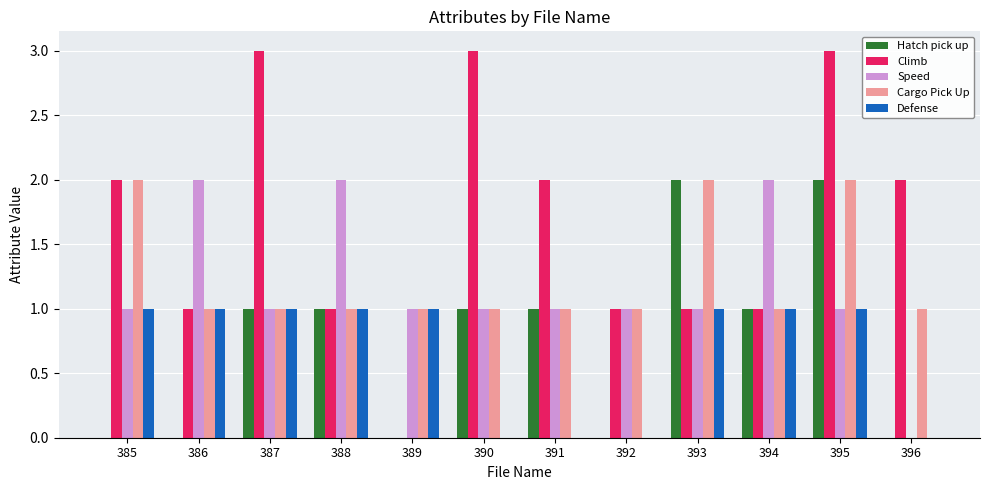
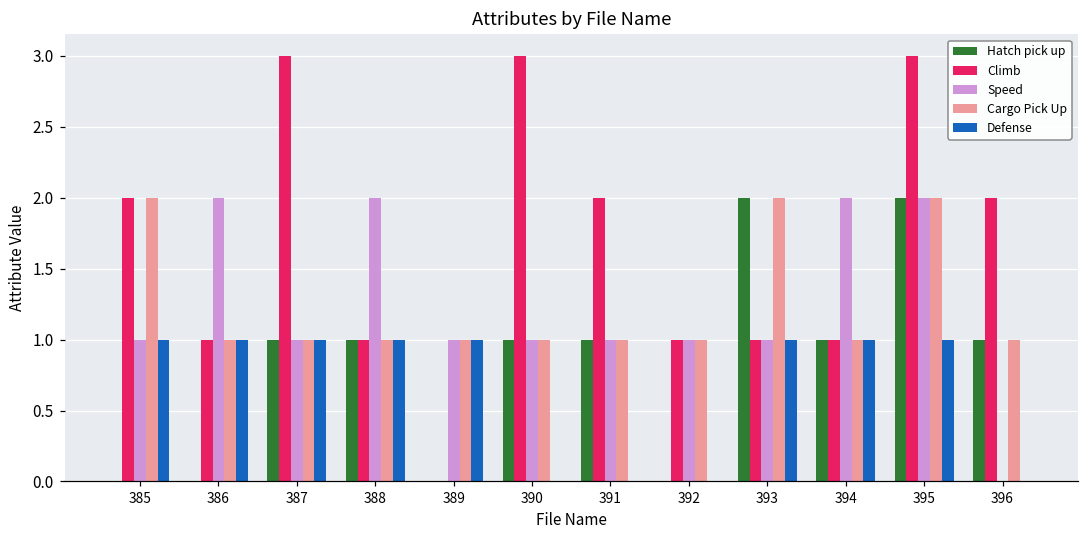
  {
    "Hatch pick up": {
      "385": 0,
      "386": 0,
      "387": 1,
      "388": 1,
      "389": 0,
      "390": 1,
      "391": 1,
      "392": 0,
      "393": 2,
      "394": 1,
      "395": 2,
-     "396": 0
+     "396": 1
    },
    "Climb": {
      "385": 2,
      "386": 1,
      "387": 3,
      "388": 1,
      "389": 0,
      "390": 3,
      "391": 2,
      "392": 1,
      "393": 1,
      "394": 1,
      "395": 3,
      "396": 2
    },
    "Speed": {
      "385": 1,
      "386": 2,
      "387": 1,
      "388": 2,
      "389": 1,
      "390": 1,
      "391": 1,
      "392": 1,
      "393": 1,
      "394": 2,
-     "395": 1,
+     "395": 2,
      "396": 0
    },
    "Cargo Pick Up": {
      "385": 2,
      "386": 1,
      "387": 1,
      "388": 1,
      "389": 1,
      "390": 1,
      "391": 1,
      "392": 1,
      "393": 2,
      "394": 1,
      "395": 2,
      "396": 1
    },
    "Defense": {
      "385": 1,
      "386": 1,
      "387": 1,
      "388": 1,
      "389": 1,
      "390": 0,
      "391": 0,
      "392": 0,
      "393": 1,
      "394": 1,
      "395": 1,
      "396": 0
    }
  }
